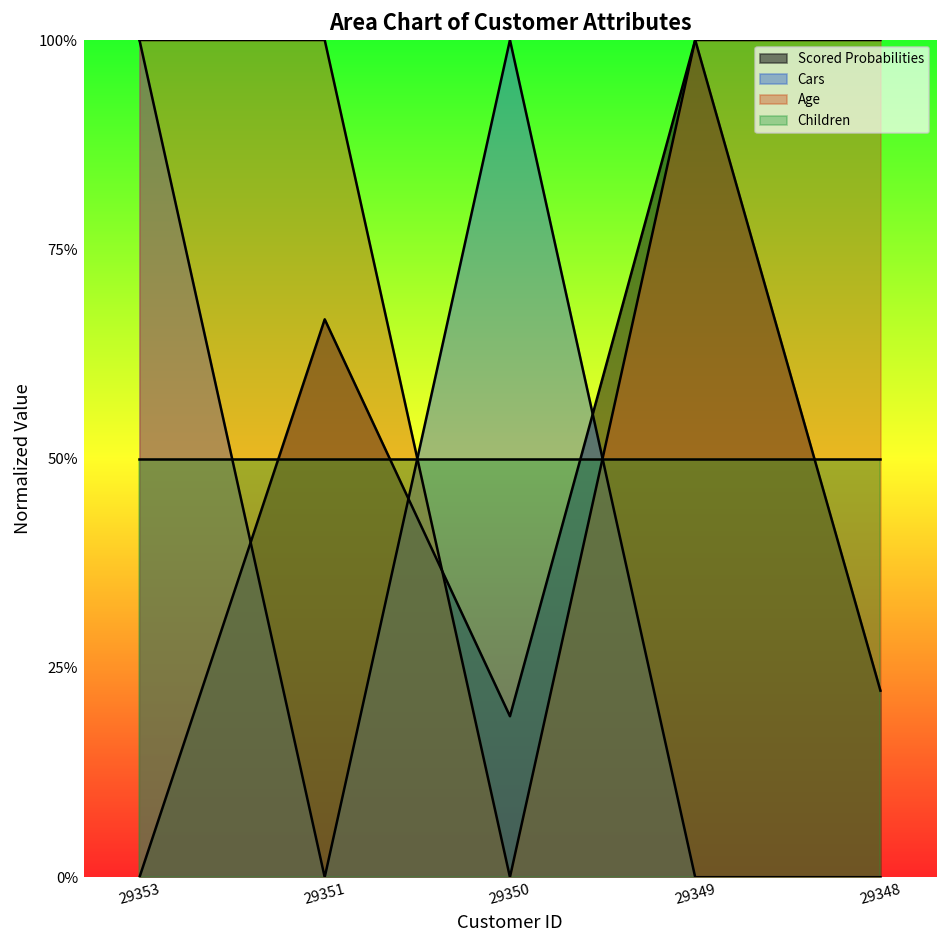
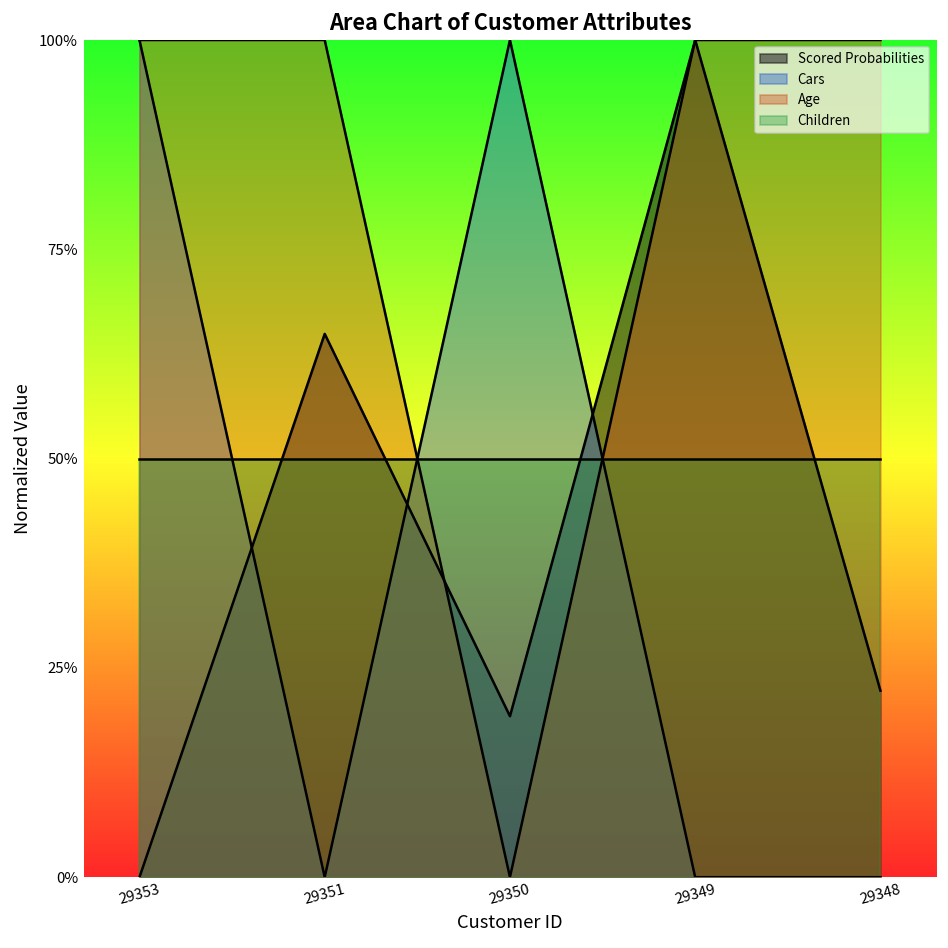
  {
    "Scored Probabilities": {
      "29353": "0%",
-     "29351": "67%",
+     "29351": "65%",
      "29350": "19%",
      "29348": "22%"
    },
    "Cars": {
      "29351": "0%",
      "29350": "100%",
      "29349": "0%",
      "29348": "0%"
    },
    "Age": {
      "29351": "100%",
      "29350": "0%",
      "29348": "100%"
    },
    "Children": {
      "29353": "50%",
      "29351": "50%",
      "29350": "50%",
      "29349": "50%",
      "29348": "50%"
    }
  }
